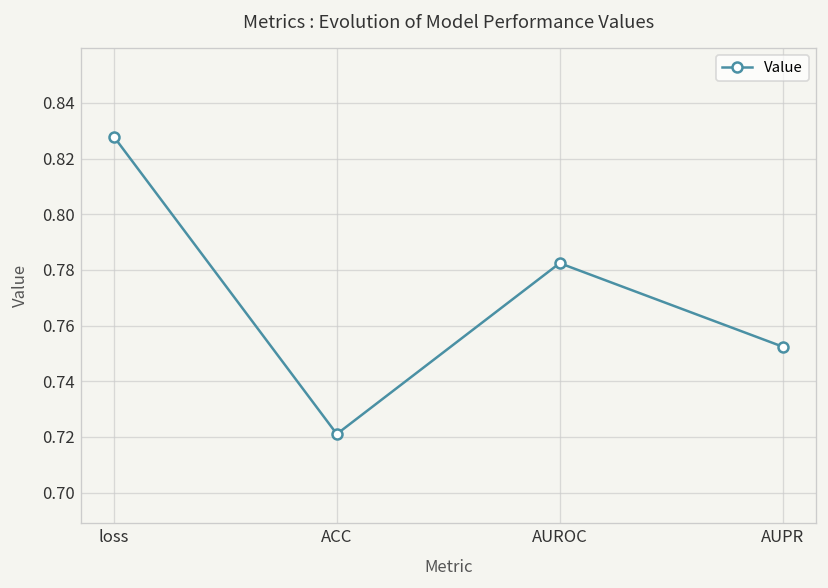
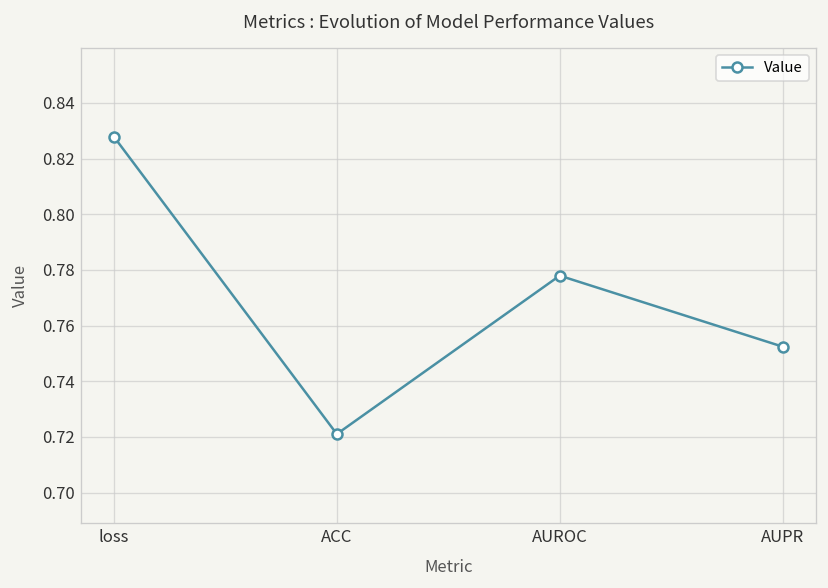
  {
    "loss": 0.828,
    "ACC": 0.721,
-   "AUROC": 0.782,
+   "AUROC": 0.778,
    "AUPR": 0.752
  }
